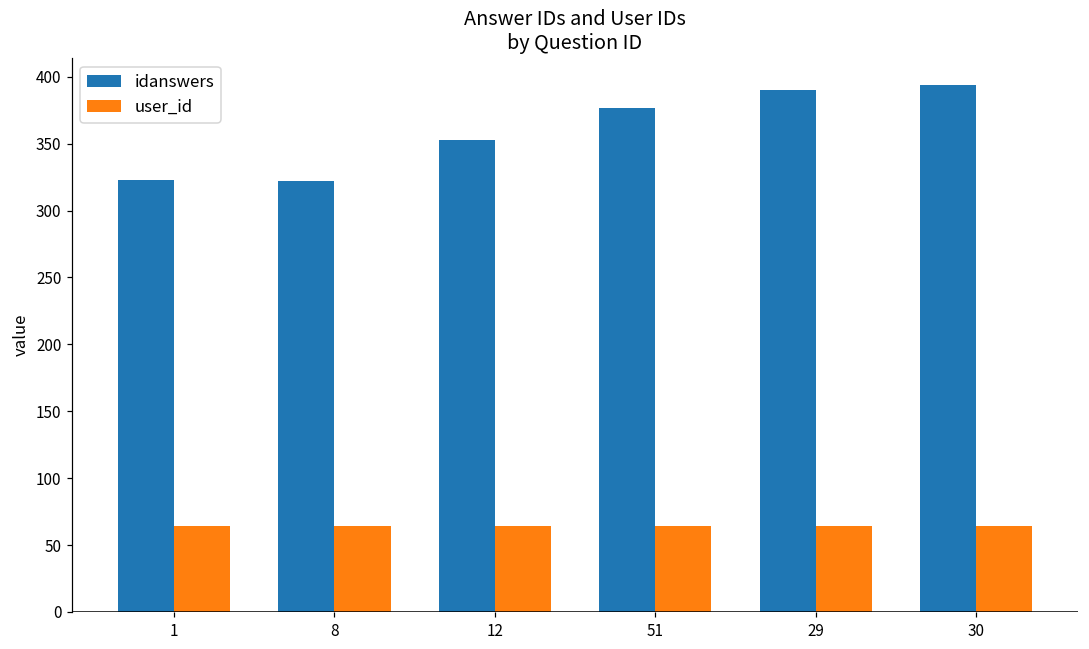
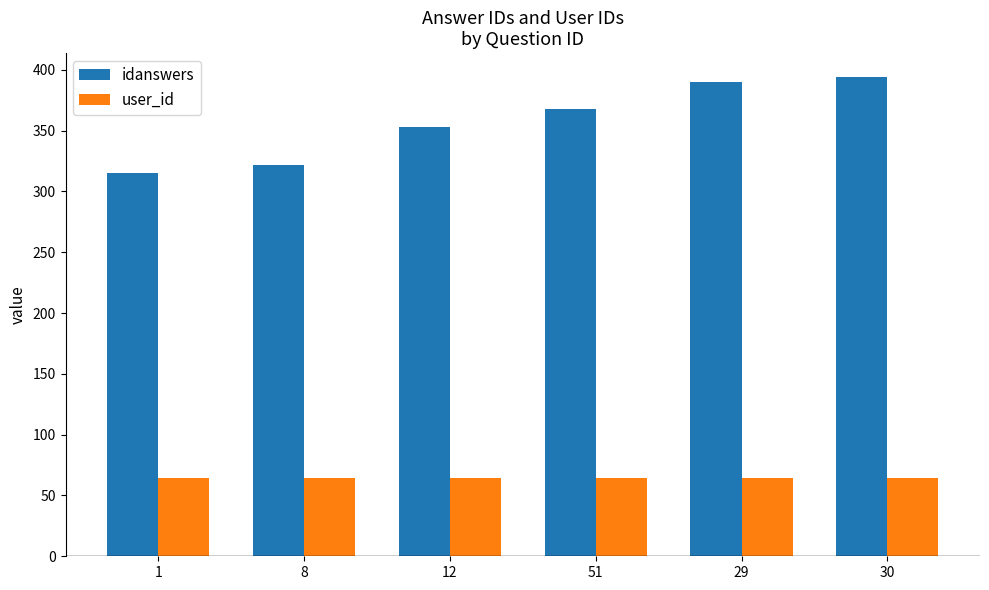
  {
    "idanswers": {
-     "1": 323,
+     "1": 315,
      "8": 322,
      "12": 353,
-     "51": 377,
+     "51": 368,
      "29": 390,
      "30": 394
    },
    "user_id": {
      "1": 64,
      "8": 64,
      "12": 64,
      "51": 64,
      "29": 64,
      "30": 64
    }
  }
